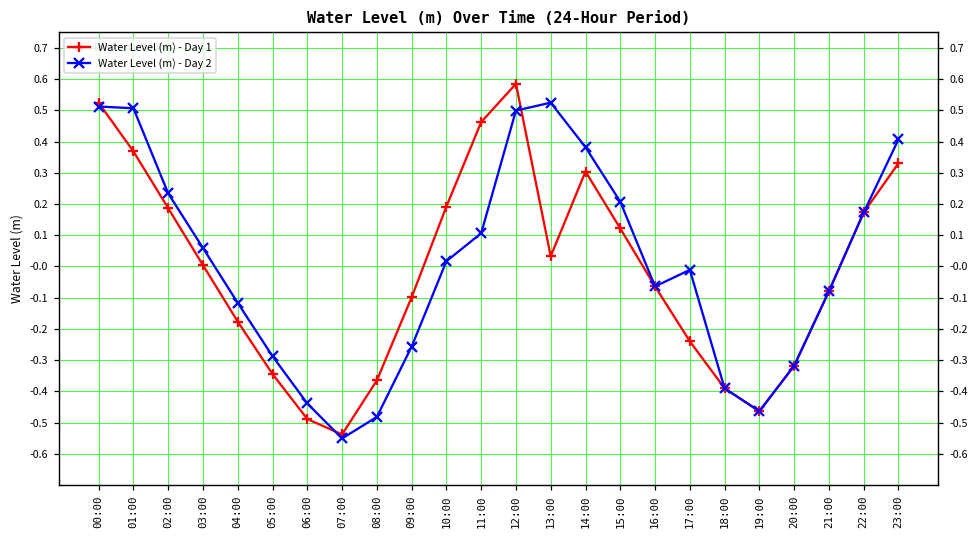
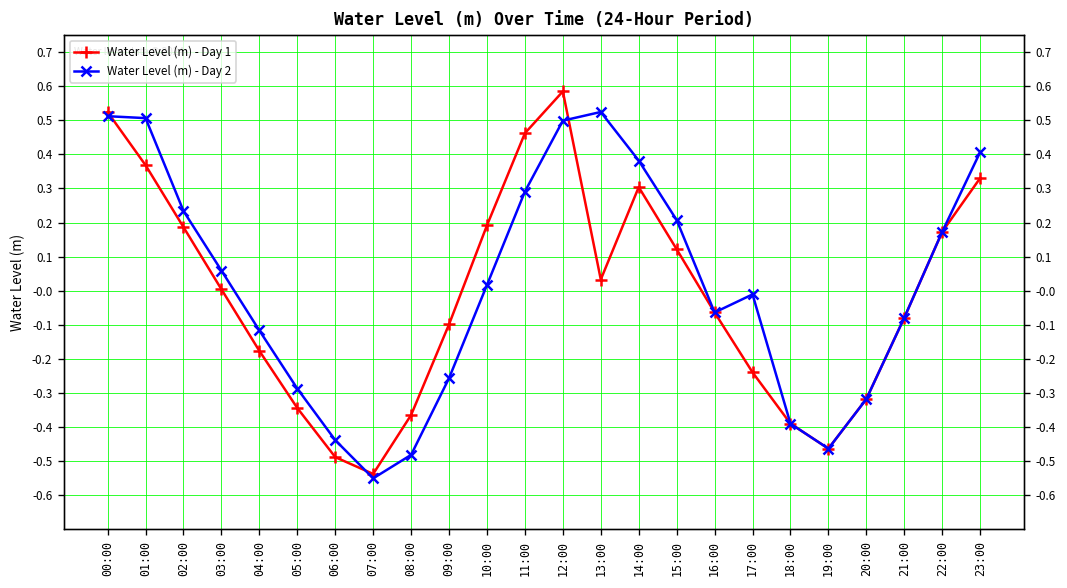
  {
    "Water Level (m) - Day 1": {
      "00:00": 0.52,
      "01:00": 0.37,
      "02:00": 0.19,
      "03:00": 0.00,
      "04:00": -0.18,
      "05:00": -0.34,
      "06:00": -0.49,
      "07:00": -0.54,
      "08:00": -0.37,
      "09:00": -0.10,
      "10:00": 0.19,
      "11:00": 0.46,
      "12:00": 0.58,
      "13:00": 0.03,
      "14:00": 0.30,
      "15:00": 0.12,
      "17:00": -0.24,
      "23:00": 0.33
    },
    "Water Level (m) - Day 2": {
      "00:00": 0.51,
      "01:00": 0.51,
      "02:00": 0.23,
      "03:00": 0.06,
      "04:00": -0.12,
      "05:00": -0.29,
      "06:00": -0.44,
      "07:00": -0.55,
      "08:00": -0.48,
      "09:00": -0.26,
      "10:00": 0.02,
-     "11:00": 0.11,
+     "11:00": 0.29,
      "12:00": 0.50,
      "13:00": 0.52,
      "14:00": 0.38,
      "15:00": 0.21,
      "17:00": -0.01,
      "23:00": 0.41
    }
  }
